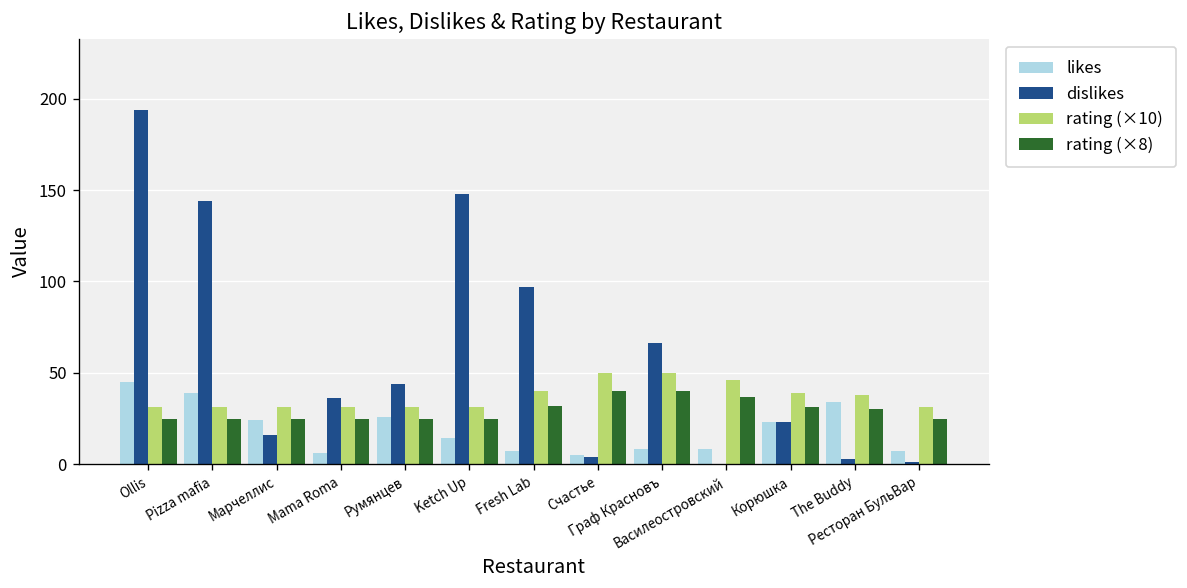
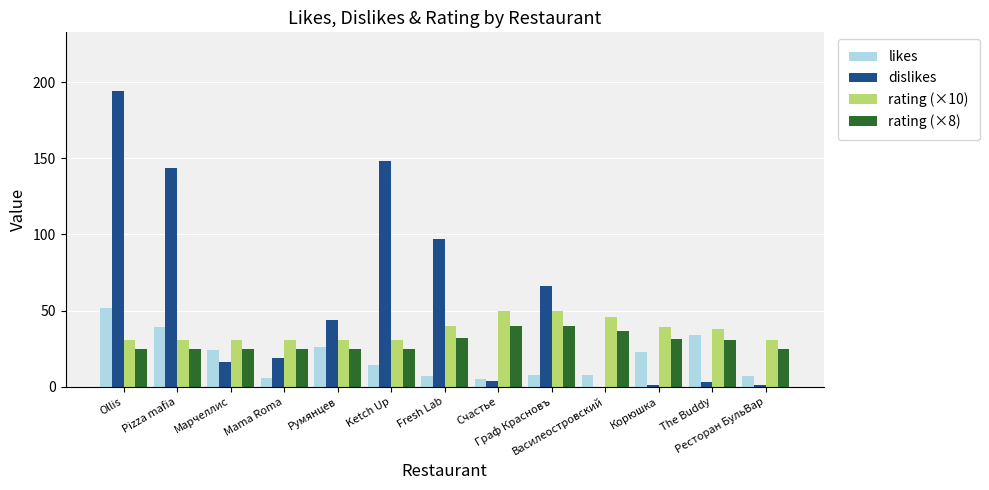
  {
    "likes": {
-     "Ollis": 45,
+     "Ollis": 52,
      "Pizza mafia": 39,
      "Марчеллис": 24,
      "Mama Roma": 6,
      "Румянцев": 26,
      "Ketch Up": 14,
      "Fresh Lab": 7,
      "Счастье": 5,
      "Граф Красновъ": 8,
      "Василеостровский": 8,
      "Корюшка": 23,
      "The Buddy": 34,
      "Ресторан БульВар": 7
    },
    "dislikes": {
      "Ollis": 194,
      "Pizza mafia": 144,
      "Марчеллис": 16,
-     "Mama Roma": 36,
+     "Mama Roma": 19,
      "Румянцев": 44,
      "Ketch Up": 148,
      "Fresh Lab": 97,
      "Счастье": 4,
      "Граф Красновъ": 66,
      "Василеостровский": 0,
-     "Корюшка": 23,
+     "Корюшка": 1,
      "The Buddy": 3
    },
    "rating (×10)": {
      "Ollis": 31,
      "Pizza mafia": 31,
      "Марчеллис": 31,
      "Mama Roma": 31,
      "Румянцев": 31,
      "Ketch Up": 31,
      "Fresh Lab": 40,
      "Счастье": 50,
      "Граф Красновъ": 50,
      "Василеостровский": 46,
      "Корюшка": 39,
      "The Buddy": 38,
      "Ресторан БульВар": 31
    },
    "rating (×8)": {
      "Ollis": 25,
      "Pizza mafia": 25,
      "Марчеллис": 25,
      "Mama Roma": 25,
      "Румянцев": 25,
      "Ketch Up": 25,
      "Fresh Lab": 32,
      "Счастье": 40,
      "Граф Красновъ": 40,
      "Василеостровский": 37,
      "Корюшка": 31,
      "The Buddy": 30,
      "Ресторан БульВар": 25
    }
  }
